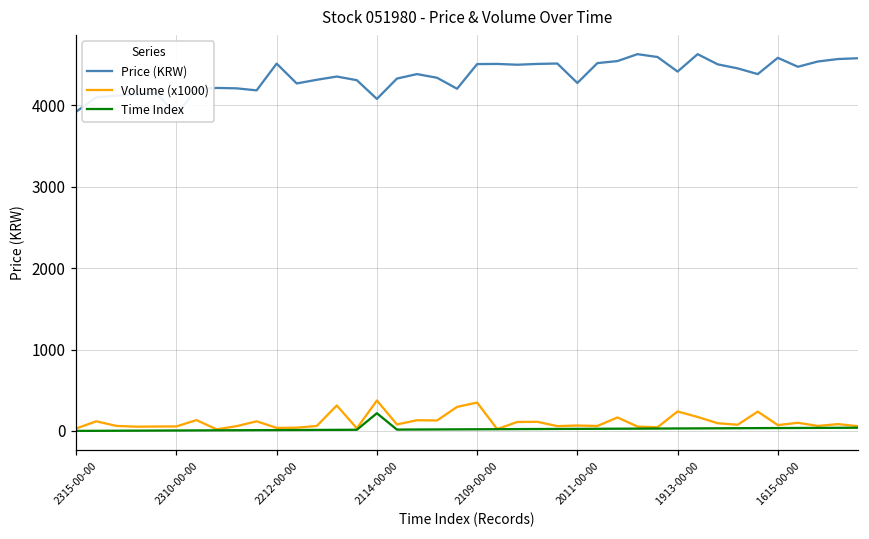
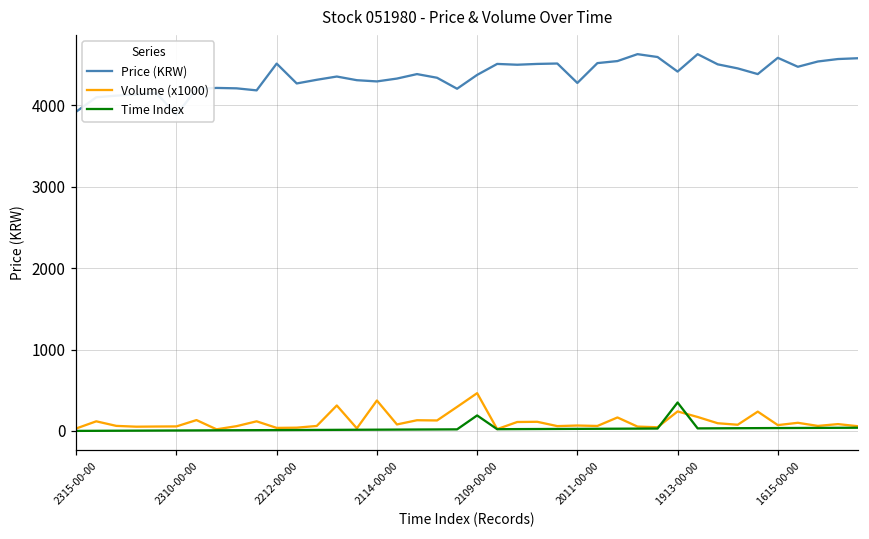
  {
    "Price (KRW)": {
      "2315-00-00": 3900,
      "2212-00-00": 4500,
-     "2114-00-00": 4100,
-     "2109-00-00": 4500,
+     "2114-00-00": 4300,
+     "2109-00-00": 4400,
      "2011-00-00": 4300,
      "1913-00-00": 4400,
      "1615-00-00": 4600
    },
    "Volume (x1000)": {
      "2310-00-00": 100,
      "2114-00-00": 400,
-     "2109-00-00": 300,
+     "2109-00-00": 500,
      "2011-00-00": 100,
      "1913-00-00": 200,
      "1615-00-00": 100
    },
    "Time Index": {
      "2310-00-00": 0,
-     "2114-00-00": 200,
-     "2109-00-00": 0,
+     "2114-00-00": 0,
+     "2109-00-00": 200,
      "2011-00-00": 0,
-     "1913-00-00": 0,
+     "1913-00-00": 300,
      "1615-00-00": 0
    }
  }
